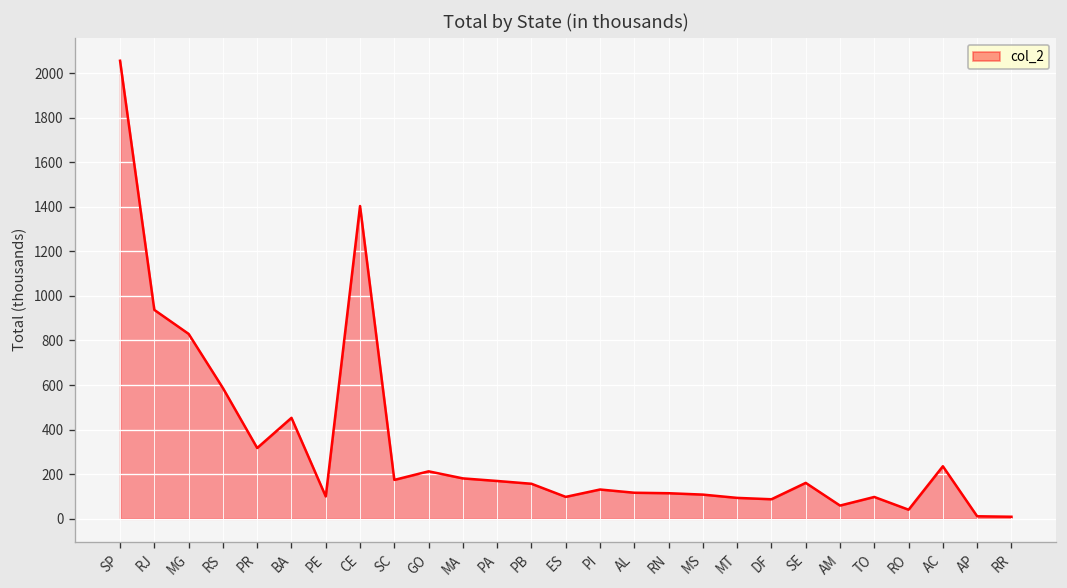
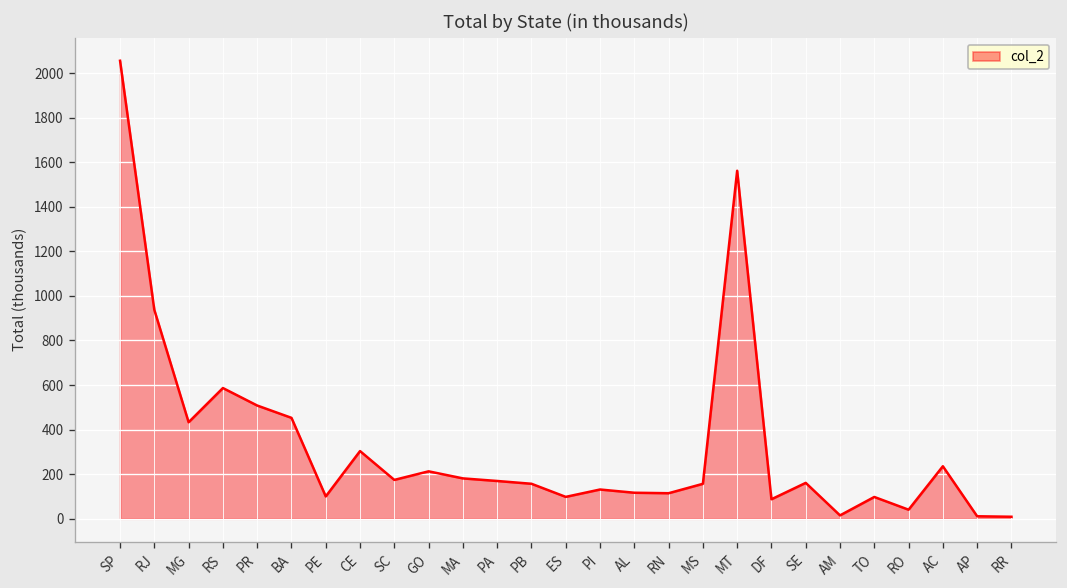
  {
    "SP": 2060,
    "RJ": 940,
-   "MG": 830,
+   "MG": 430,
    "RS": 590,
-   "PR": 320,
+   "PR": 510,
    "BA": 450,
    "PE": 100,
-   "CE": 1400,
+   "CE": 300,
    "SC": 170,
    "GO": 210,
    "MA": 180,
    "PA": 170,
    "PB": 160,
    "ES": 100,
    "PI": 130,
    "AL": 120,
    "RN": 110,
-   "MS": 110,
-   "MT": 90,
+   "MS": 160,
+   "MT": 1560,
    "DF": 90,
    "SE": 160,
-   "AM": 60,
+   "AM": 20,
    "TO": 100,
    "RO": 40,
    "AC": 240,
    "AP": 10,
    "RR": 10
  }
